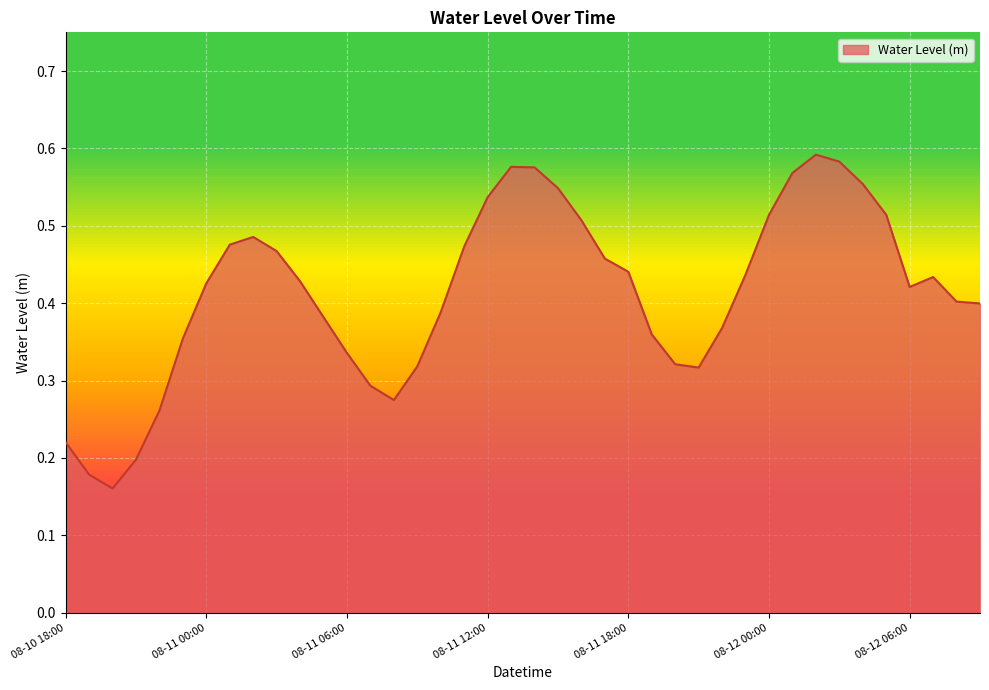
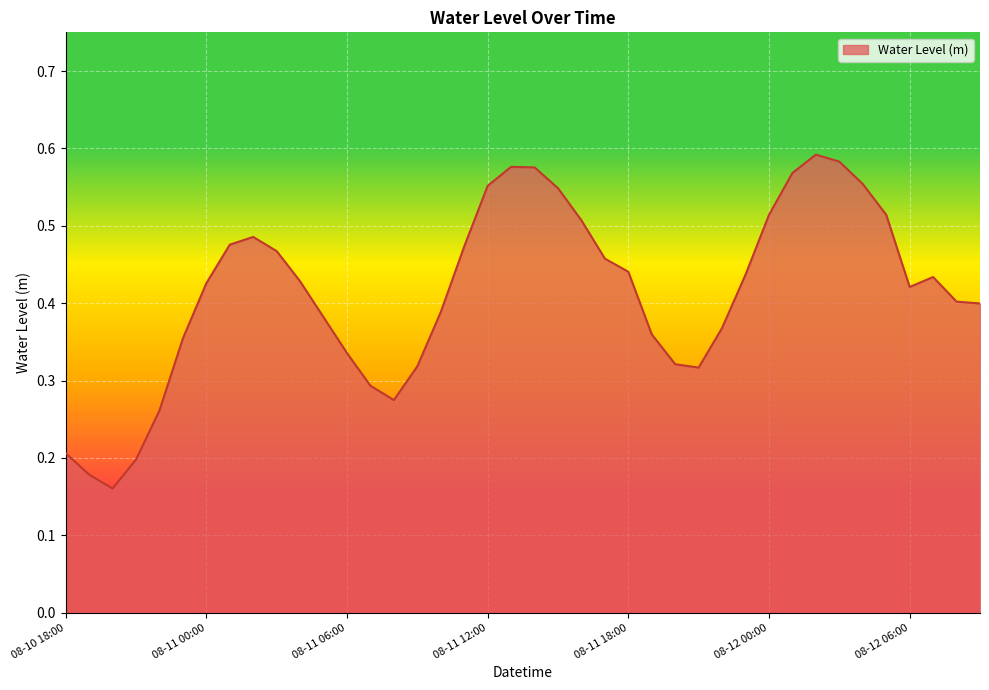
  {
-   "08-10 18:00": 0.22,
+   "08-10 18:00": 0.21,
    "08-11 00:00": 0.43,
    "08-11 06:00": 0.34,
-   "08-11 12:00": 0.54,
+   "08-11 12:00": 0.55,
    "08-11 18:00": 0.44,
    "08-12 00:00": 0.51,
    "08-12 06:00": 0.42
  }
